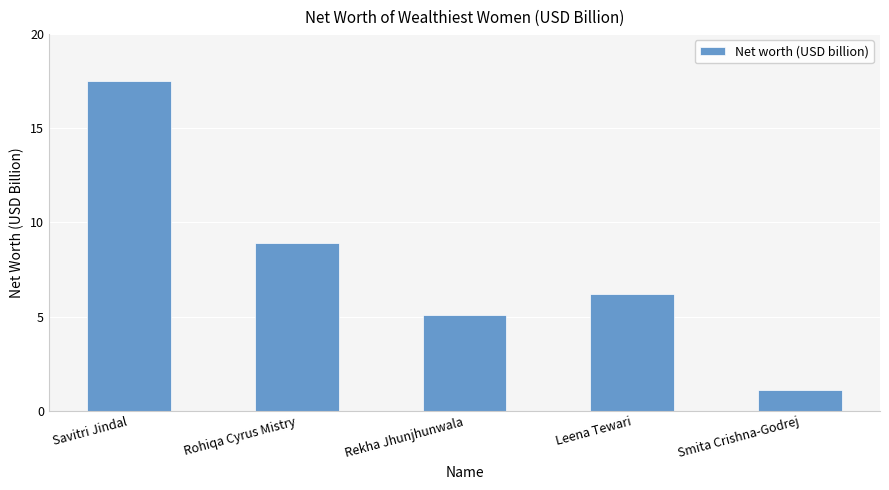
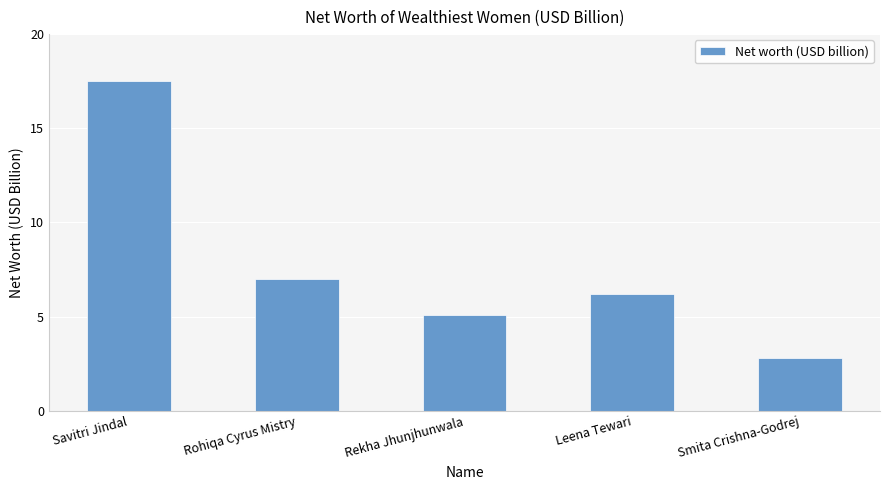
  {
    "Savitri Jindal": 17.5,
-   "Rohiqa Cyrus Mistry": 8.9,
+   "Rohiqa Cyrus Mistry": 7.0,
    "Rekha Jhunjhunwala": 5.1,
    "Leena Tewari": 6.2,
-   "Smita Crishna-Godrej": 1.1
+   "Smita Crishna-Godrej": 2.8
  }
